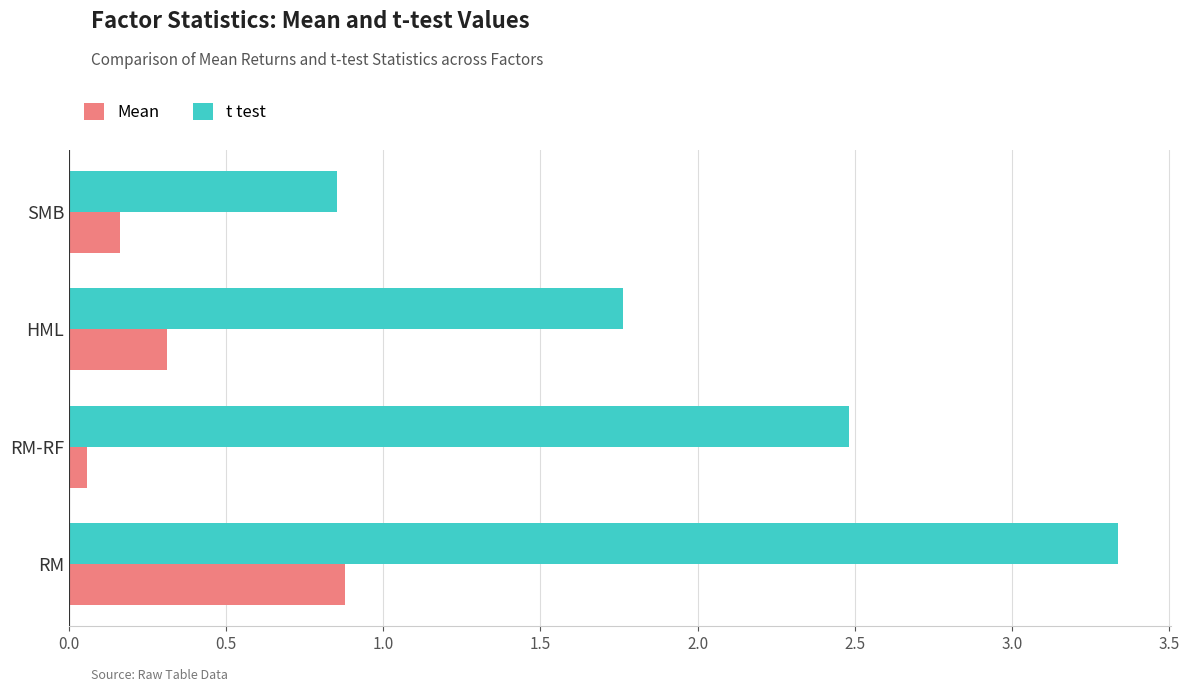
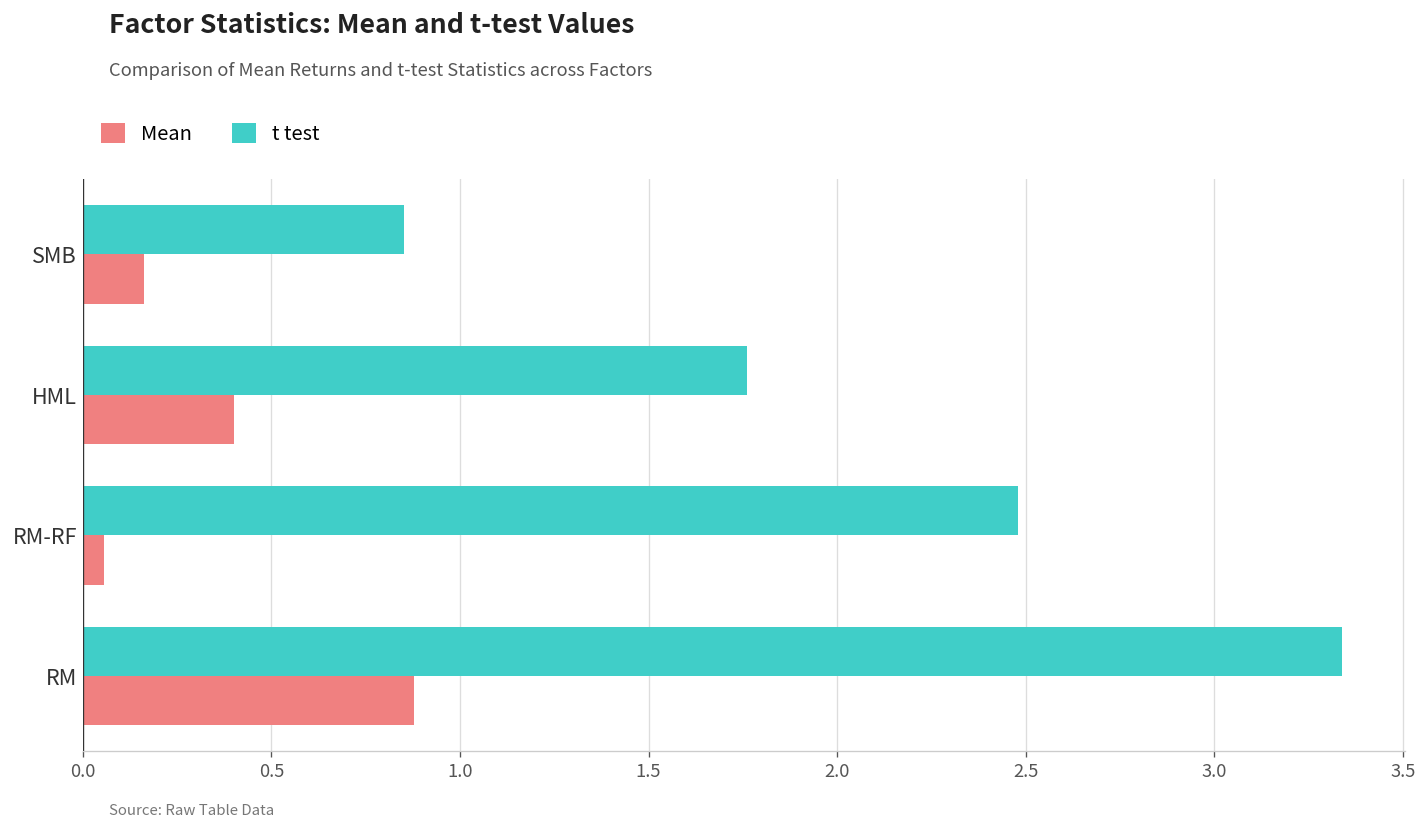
  {
    "Mean": {
      "SMB": 0.16,
-     "HML": 0.31,
+     "HML": 0.40,
      "RM-RF": 0.06,
      "RM": 0.88
    },
    "t test": {
      "SMB": 0.85,
      "HML": 1.76,
      "RM-RF": 2.48,
      "RM": 3.34
    }
  }
